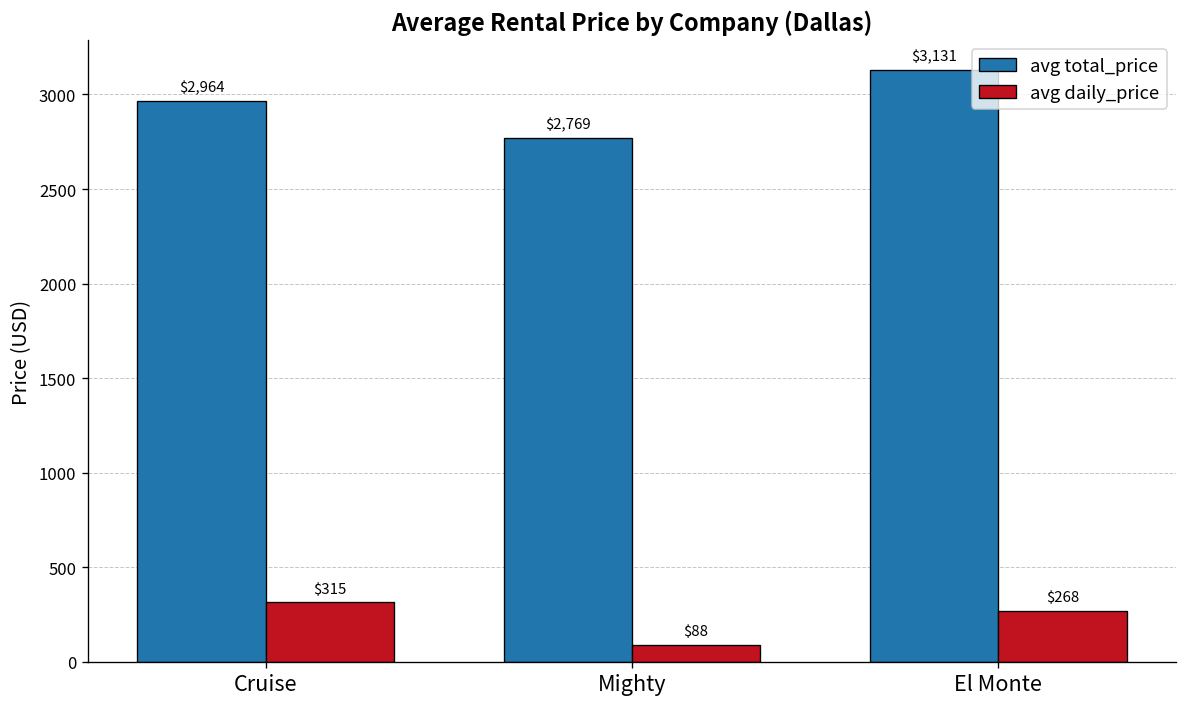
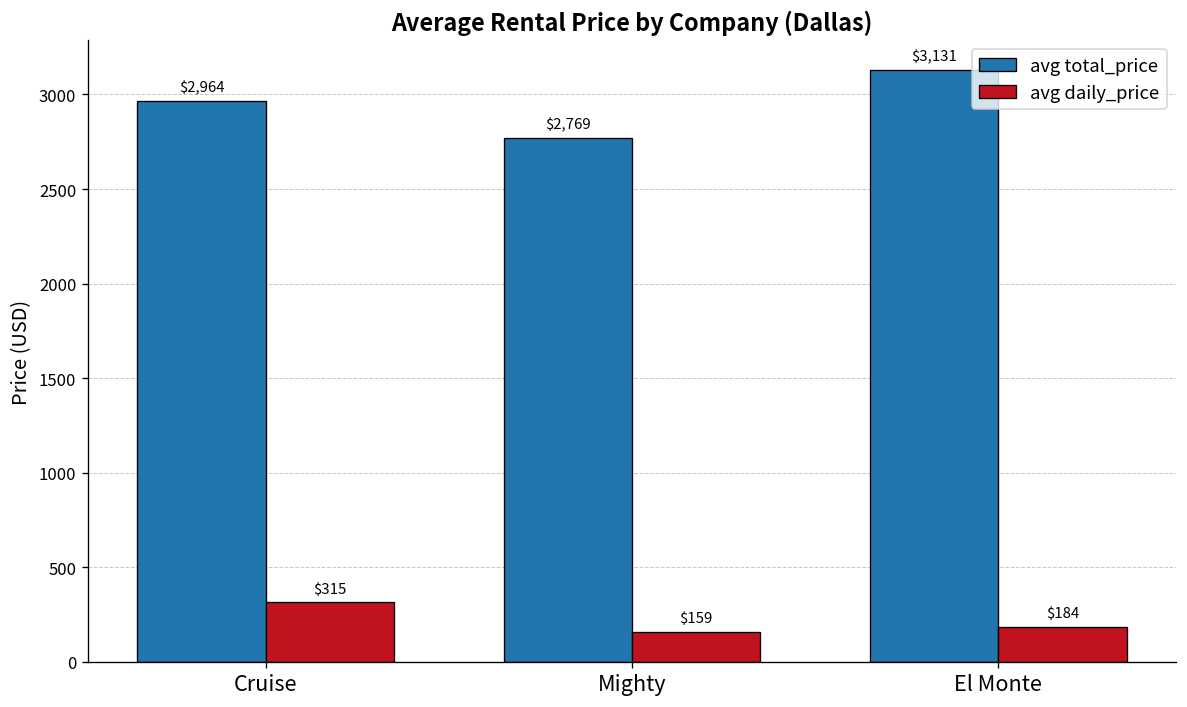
  {
    "avg total_price": {
      "Cruise": "$2,964",
      "Mighty": "$2,769",
      "El Monte": "$3,131"
    },
    "avg daily_price": {
      "Cruise": "$315",
-     "Mighty": "$88",
-     "El Monte": "$268"
+     "Mighty": "$159",
+     "El Monte": "$184"
    }
  }
